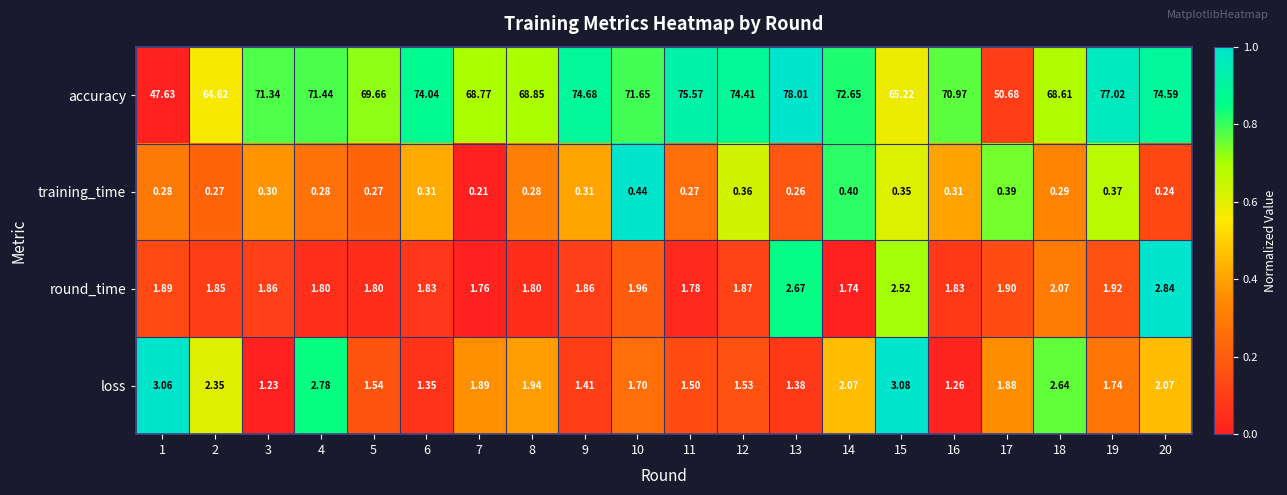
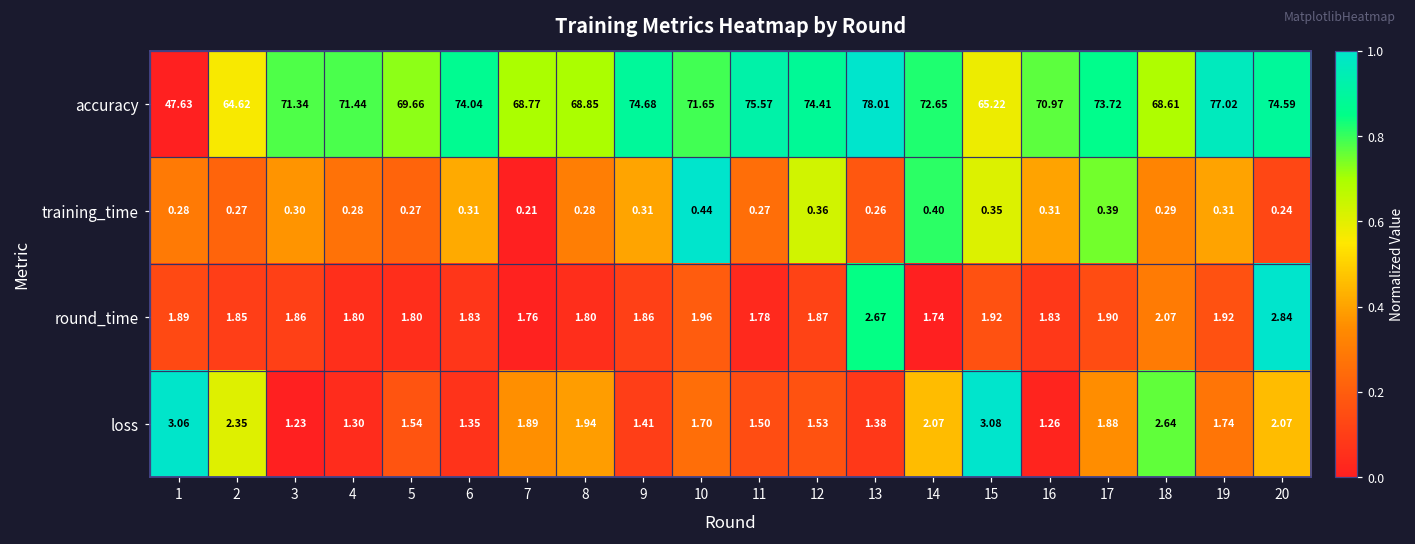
  {
    "accuracy": {
      "1": 47.63,
      "2": 64.62,
      "3": 71.34,
      "4": 71.44,
      "5": 69.66,
      "6": 74.04,
      "7": 68.77,
      "8": 68.85,
      "9": 74.68,
      "10": 71.65,
      "11": 75.57,
      "12": 74.41,
      "13": 78.01,
      "14": 72.65,
      "15": 65.22,
      "16": 70.97,
-     "17": 50.68,
+     "17": 73.72,
      "18": 68.61,
      "19": 77.02,
      "20": 74.59
    },
    "training_time": {
      "1": 0.28,
      "2": 0.27,
      "3": 0.30,
      "4": 0.28,
      "5": 0.27,
      "6": 0.31,
      "7": 0.21,
      "8": 0.28,
      "9": 0.31,
      "10": 0.44,
      "11": 0.27,
      "12": 0.36,
      "13": 0.26,
      "14": 0.40,
      "15": 0.35,
      "16": 0.31,
      "17": 0.39,
      "18": 0.29,
-     "19": 0.37,
+     "19": 0.31,
      "20": 0.24
    },
    "round_time": {
      "1": 1.89,
      "2": 1.85,
      "3": 1.86,
      "4": 1.80,
      "5": 1.80,
      "6": 1.83,
      "7": 1.76,
      "8": 1.80,
      "9": 1.86,
      "10": 1.96,
      "11": 1.78,
      "12": 1.87,
      "13": 2.67,
      "14": 1.74,
-     "15": 2.52,
+     "15": 1.92,
      "16": 1.83,
      "17": 1.90,
      "18": 2.07,
      "19": 1.92,
      "20": 2.84
    },
    "loss": {
      "1": 3.06,
      "2": 2.35,
      "3": 1.23,
-     "4": 2.78,
+     "4": 1.30,
      "5": 1.54,
      "6": 1.35,
      "7": 1.89,
      "8": 1.94,
      "9": 1.41,
      "10": 1.70,
      "11": 1.50,
      "12": 1.53,
      "13": 1.38,
      "14": 2.07,
      "15": 3.08,
      "16": 1.26,
      "17": 1.88,
      "18": 2.64,
      "19": 1.74,
      "20": 2.07
    }
  }
